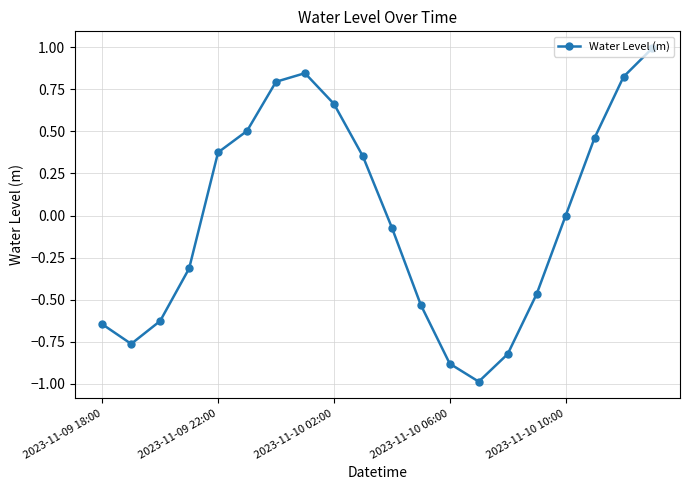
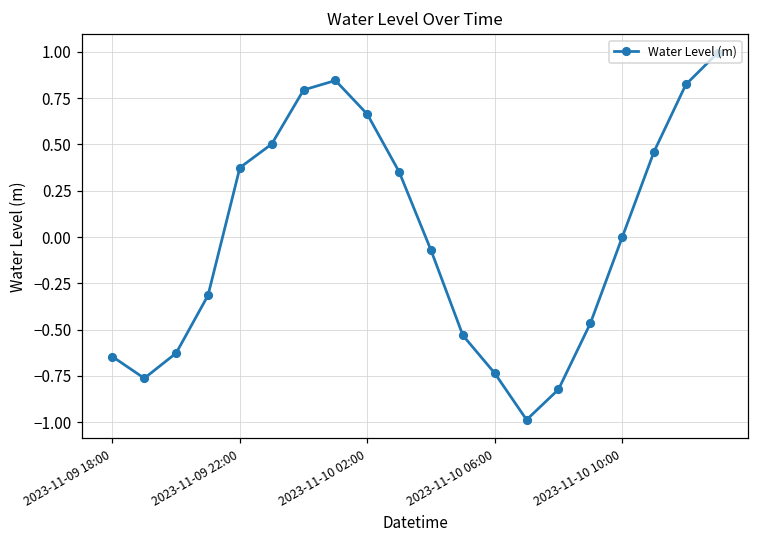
  {
    "2023-11-09 18:00": -0.65,
    "2023-11-09 22:00": 0.37,
    "2023-11-10 02:00": 0.66,
-   "2023-11-10 06:00": -0.88,
+   "2023-11-10 06:00": -0.74,
    "2023-11-10 10:00": 0.00
  }
